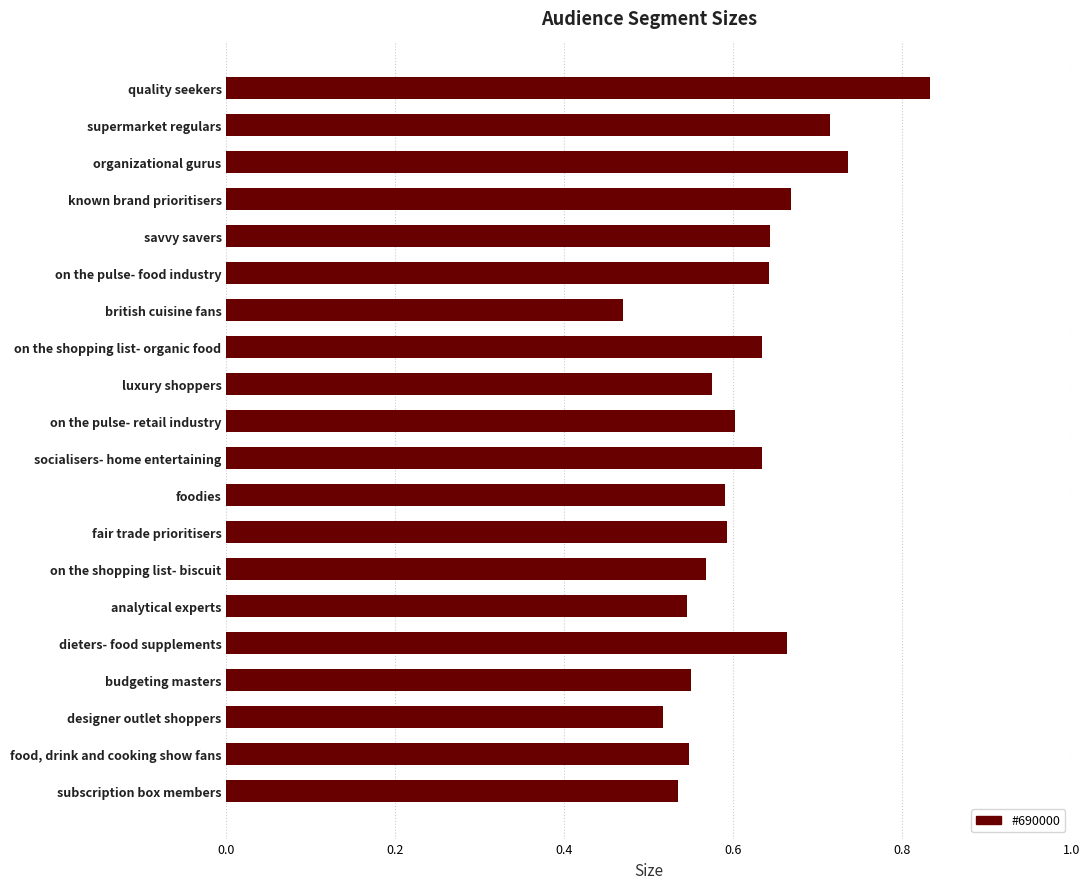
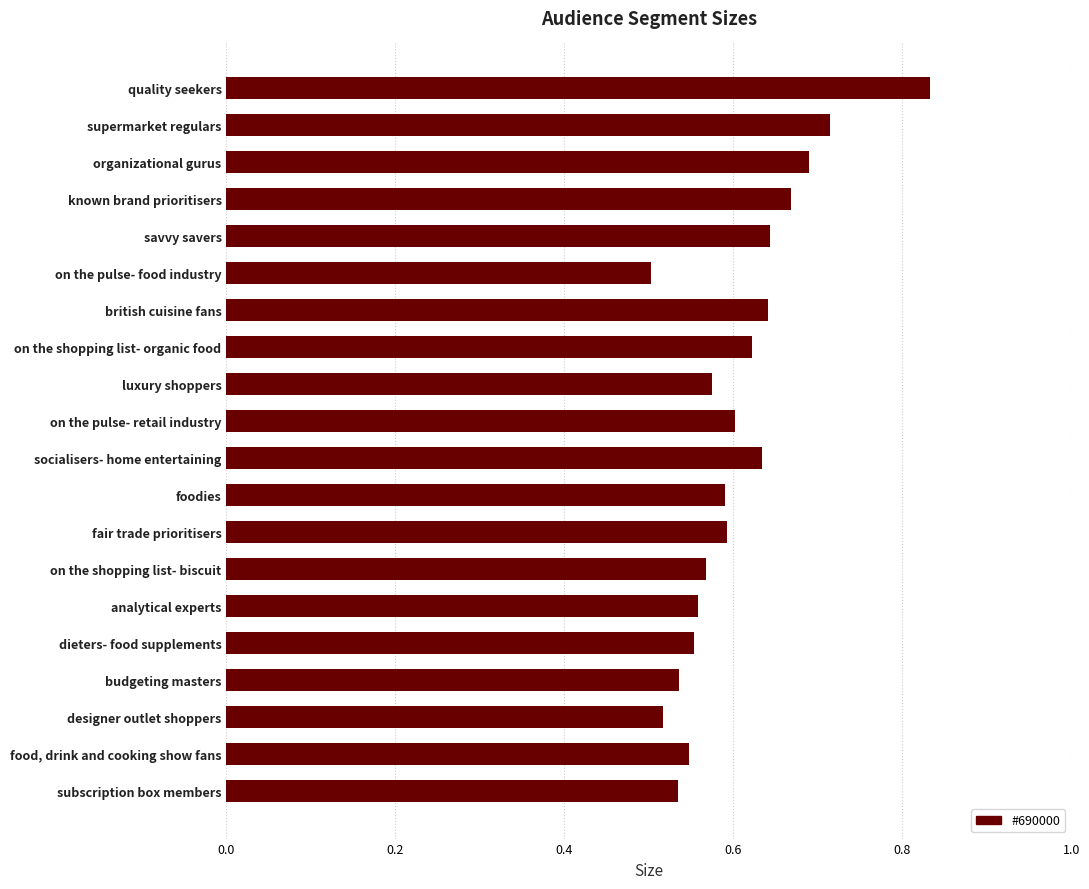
  {
    "quality seekers": 0.83,
    "supermarket regulars": 0.71,
-   "organizational gurus": 0.74,
+   "organizational gurus": 0.69,
    "known brand prioritisers": 0.67,
    "savvy savers": 0.64,
-   "on the pulse- food industry": 0.64,
-   "british cuisine fans": 0.47,
-   "on the shopping list- organic food": 0.63,
+   "on the pulse- food industry": 0.50,
+   "british cuisine fans": 0.64,
+   "on the shopping list- organic food": 0.62,
    "luxury shoppers": 0.57,
    "on the pulse- retail industry": 0.60,
    "socialisers- home entertaining": 0.63,
    "foodies": 0.59,
    "fair trade prioritisers": 0.59,
    "on the shopping list- biscuit": 0.57,
-   "analytical experts": 0.54,
-   "dieters- food supplements": 0.66,
-   "budgeting masters": 0.55,
+   "analytical experts": 0.56,
+   "dieters- food supplements": 0.55,
+   "budgeting masters": 0.54,
    "designer outlet shoppers": 0.52,
    "food, drink and cooking show fans": 0.55,
    "subscription box members": 0.53
  }
